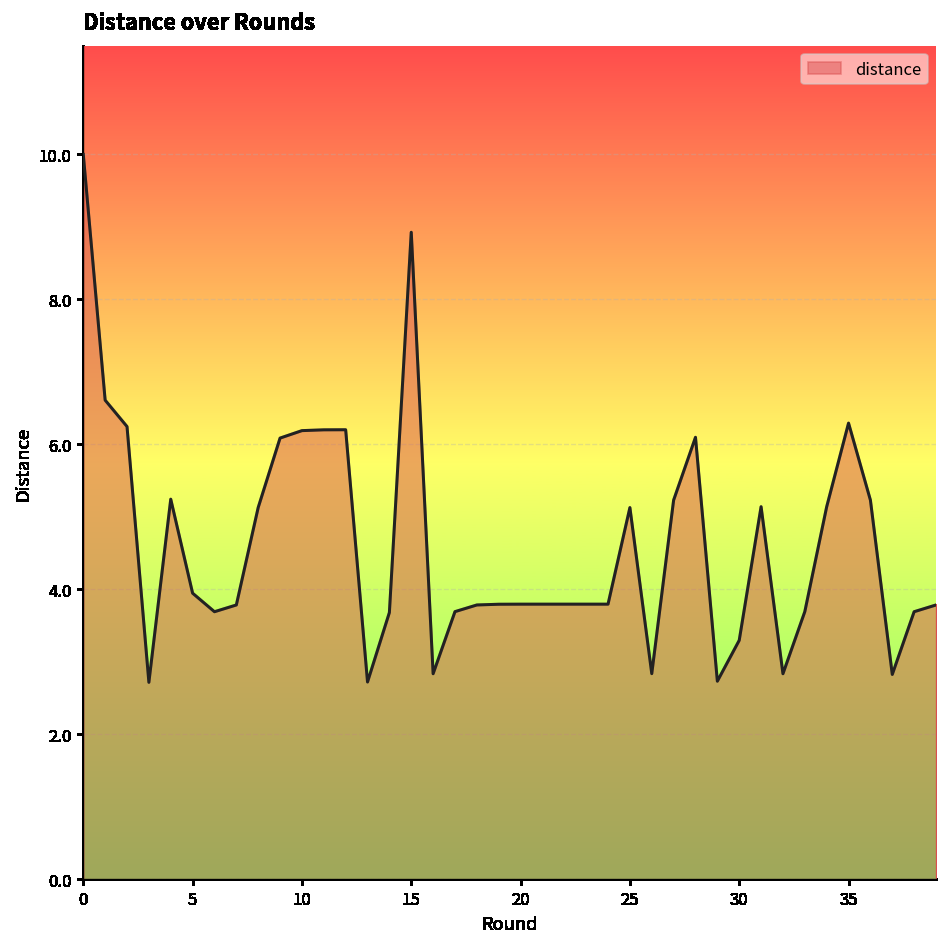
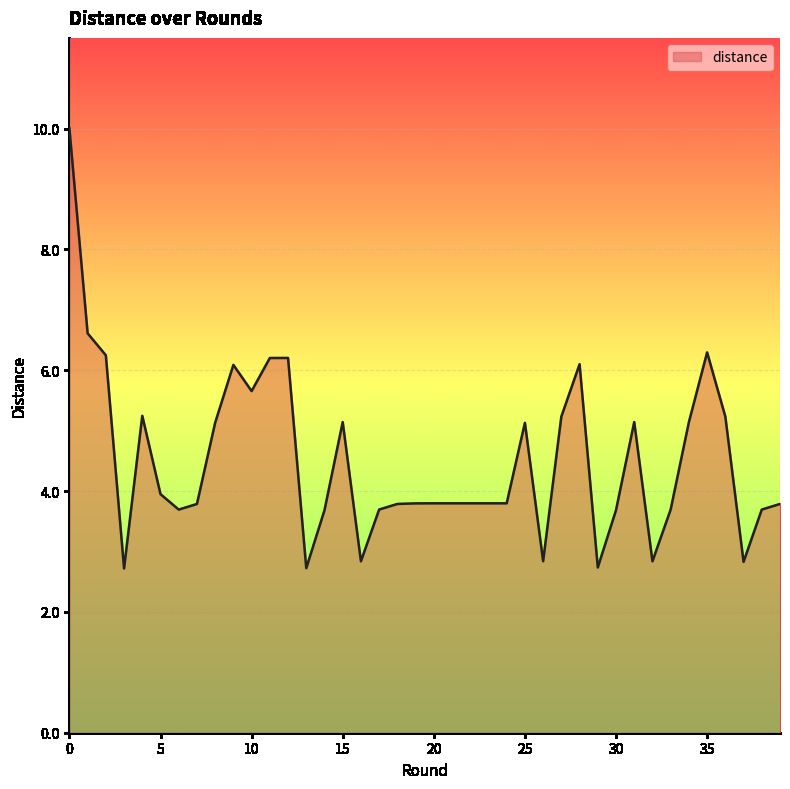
  {
    "0": 10.0,
    "5": 3.9,
-   "10": 6.2,
-   "15": 8.9,
+   "10": 5.7,
+   "15": 5.1,
    "20": 3.8,
    "25": 5.1,
-   "30": 3.3,
+   "30": 3.7,
    "35": 6.3
  }
